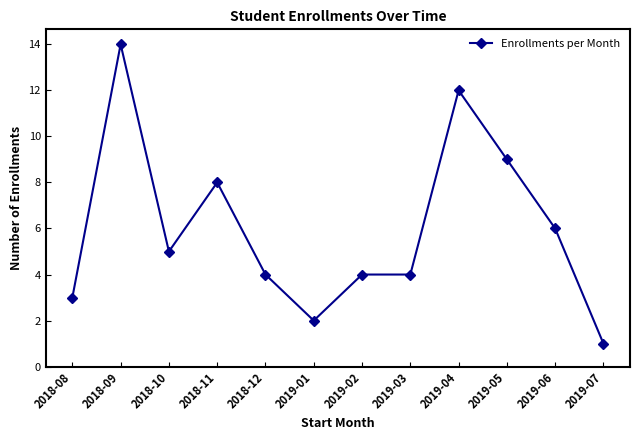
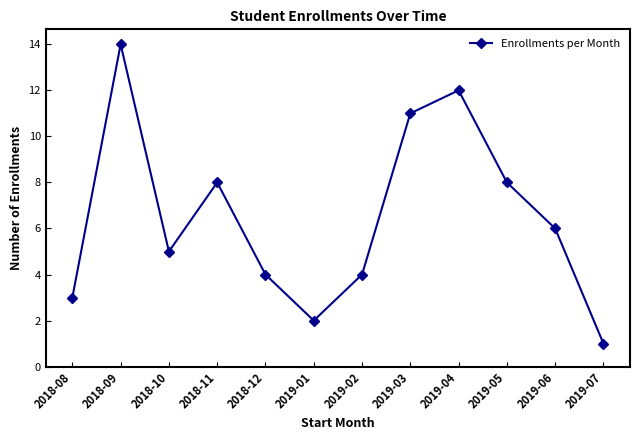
  {
    "2018-08": 3,
    "2018-09": 14,
    "2018-10": 5,
    "2018-11": 8,
    "2018-12": 4,
    "2019-01": 2,
    "2019-02": 4,
-   "2019-03": 4,
+   "2019-03": 11,
    "2019-04": 12,
-   "2019-05": 9,
+   "2019-05": 8,
    "2019-06": 6,
    "2019-07": 1
  }
